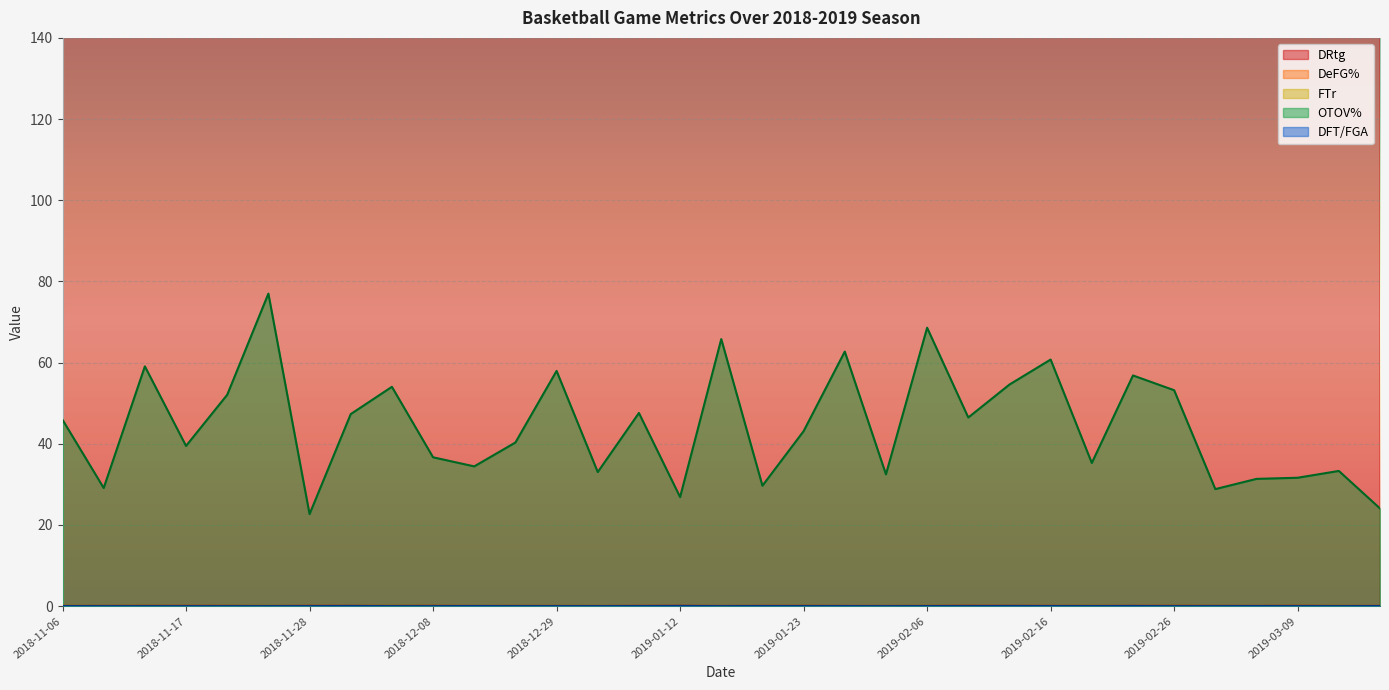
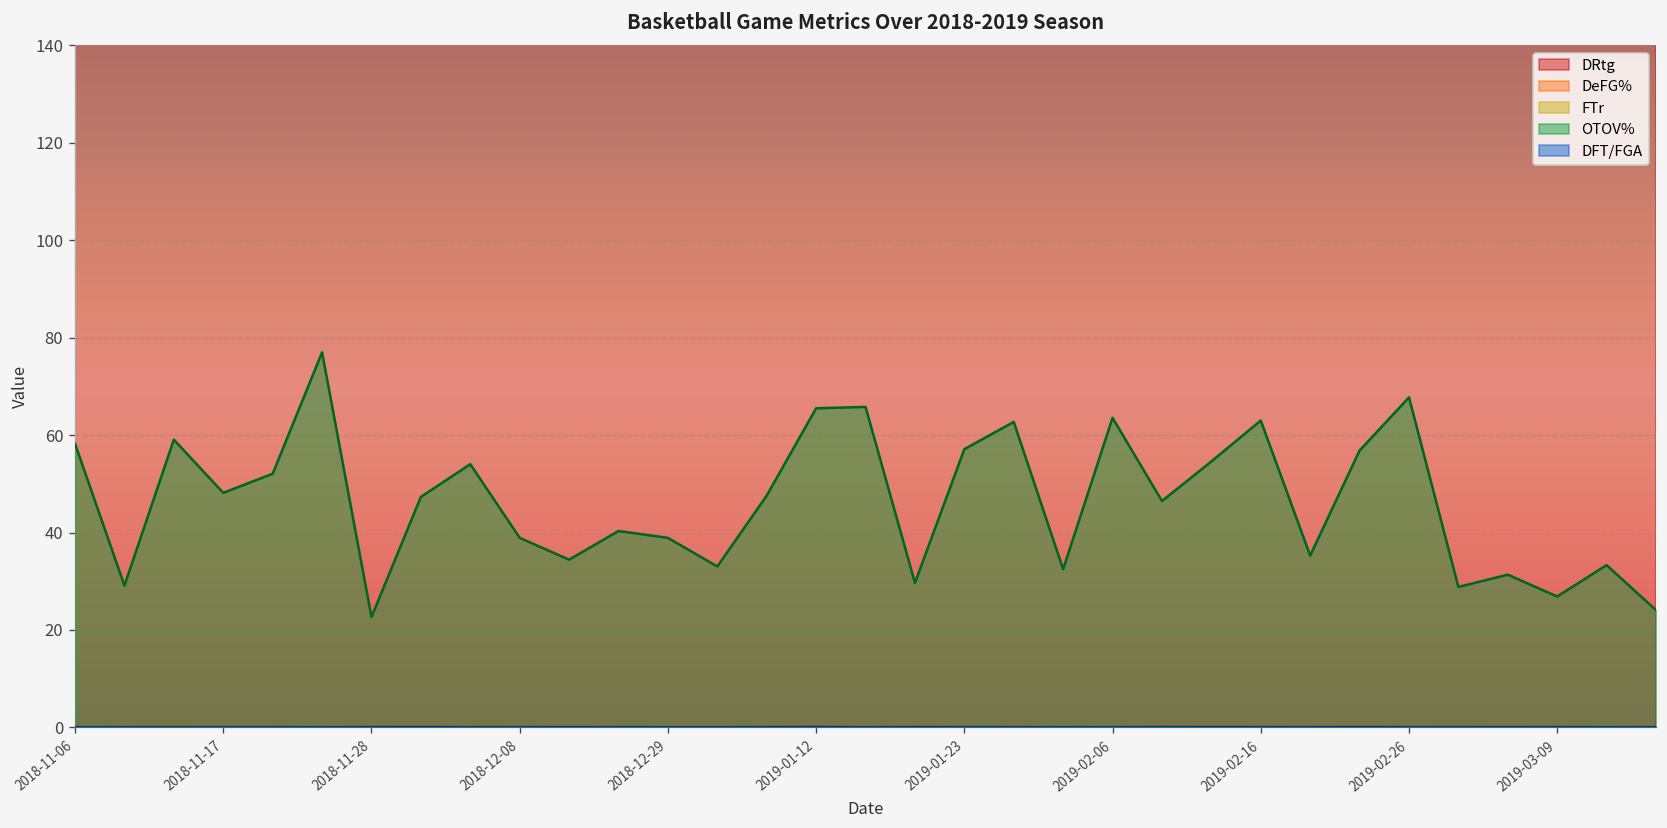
  {
    "DFT/FGA": {
      "2018-11-06": 0,
      "2018-11-17": 0,
      "2018-11-28": 0,
      "2018-12-08": 0,
      "2018-12-29": 0,
      "2019-01-12": 0,
      "2019-01-23": 0,
      "2019-02-06": 0,
      "2019-02-16": 0,
      "2019-02-26": 0,
      "2019-03-09": 0
    },
    "OTOV%": {
-     "2018-11-06": 46,
-     "2018-11-17": 39,
+     "2018-11-06": 58,
+     "2018-11-17": 48,
      "2018-11-28": 23,
-     "2018-12-08": 37,
-     "2018-12-29": 58,
-     "2019-01-12": 27,
-     "2019-01-23": 43,
-     "2019-02-06": 69,
-     "2019-02-16": 61,
-     "2019-02-26": 53,
-     "2019-03-09": 32
+     "2018-12-08": 39,
+     "2018-12-29": 39,
+     "2019-01-12": 66,
+     "2019-01-23": 57,
+     "2019-02-06": 64,
+     "2019-02-16": 63,
+     "2019-02-26": 68,
+     "2019-03-09": 27
    }
  }
